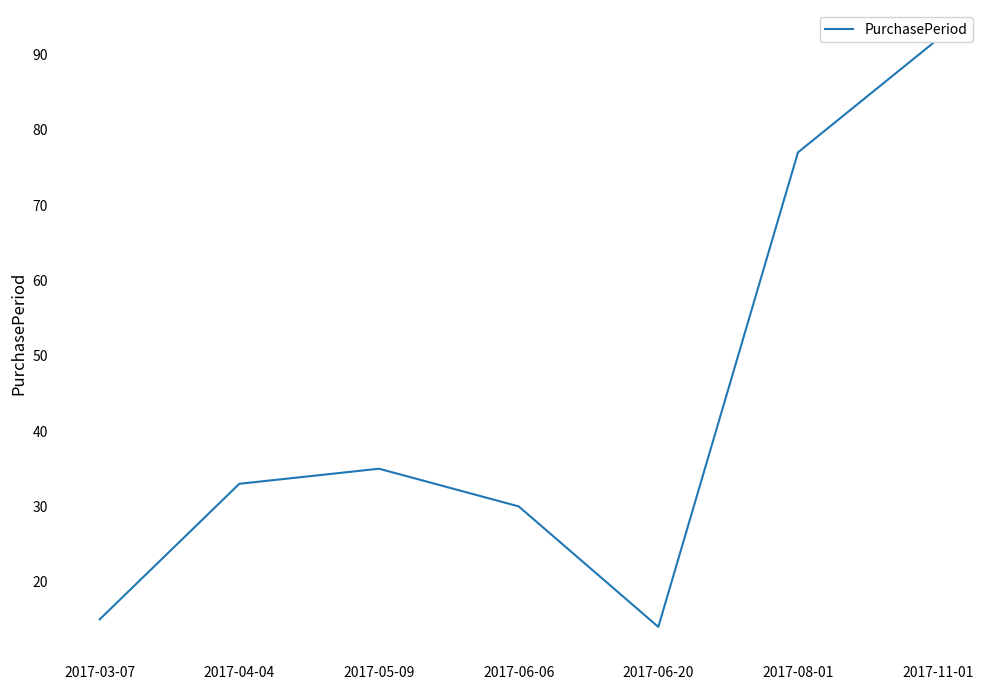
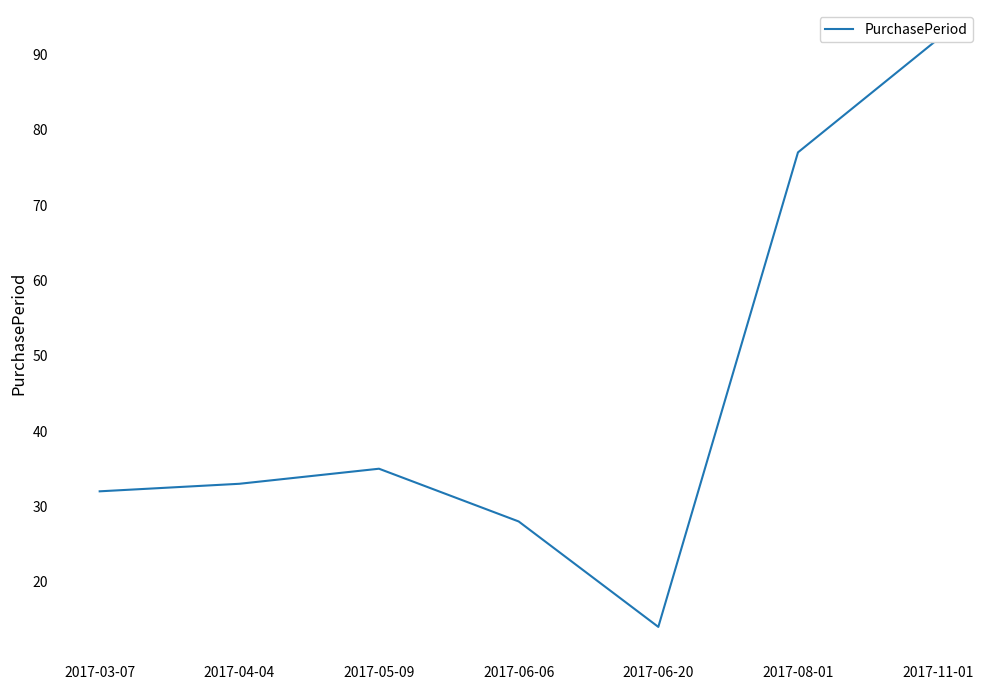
  {
-   "2017-03-07": 15,
+   "2017-03-07": 32,
    "2017-04-04": 33,
    "2017-05-09": 35,
-   "2017-06-06": 30,
+   "2017-06-06": 28,
    "2017-06-20": 14,
    "2017-08-01": 77
  }
